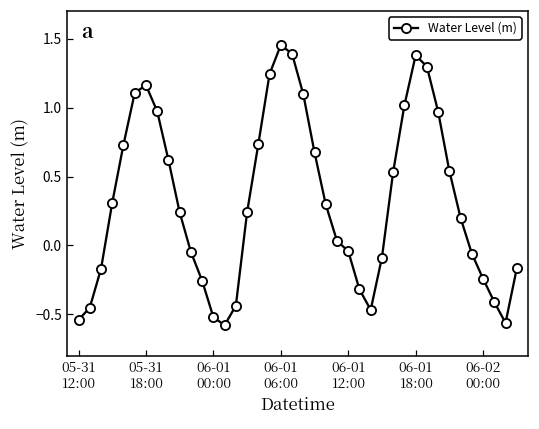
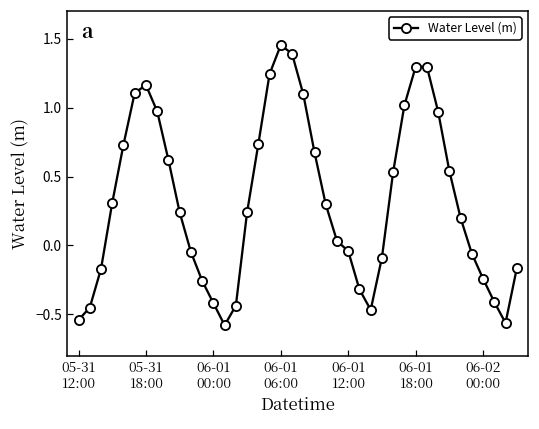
  {
    "05-31 12:00": -0.54,
    "05-31 18:00": 1.16,
-   "06-01 00:00": -0.52,
+   "06-01 00:00": -0.42,
    "06-01 06:00": 1.45,
    "06-01 12:00": -0.04,
-   "06-01 18:00": 1.38,
+   "06-01 18:00": 1.29,
    "06-02 00:00": -0.24
  }
